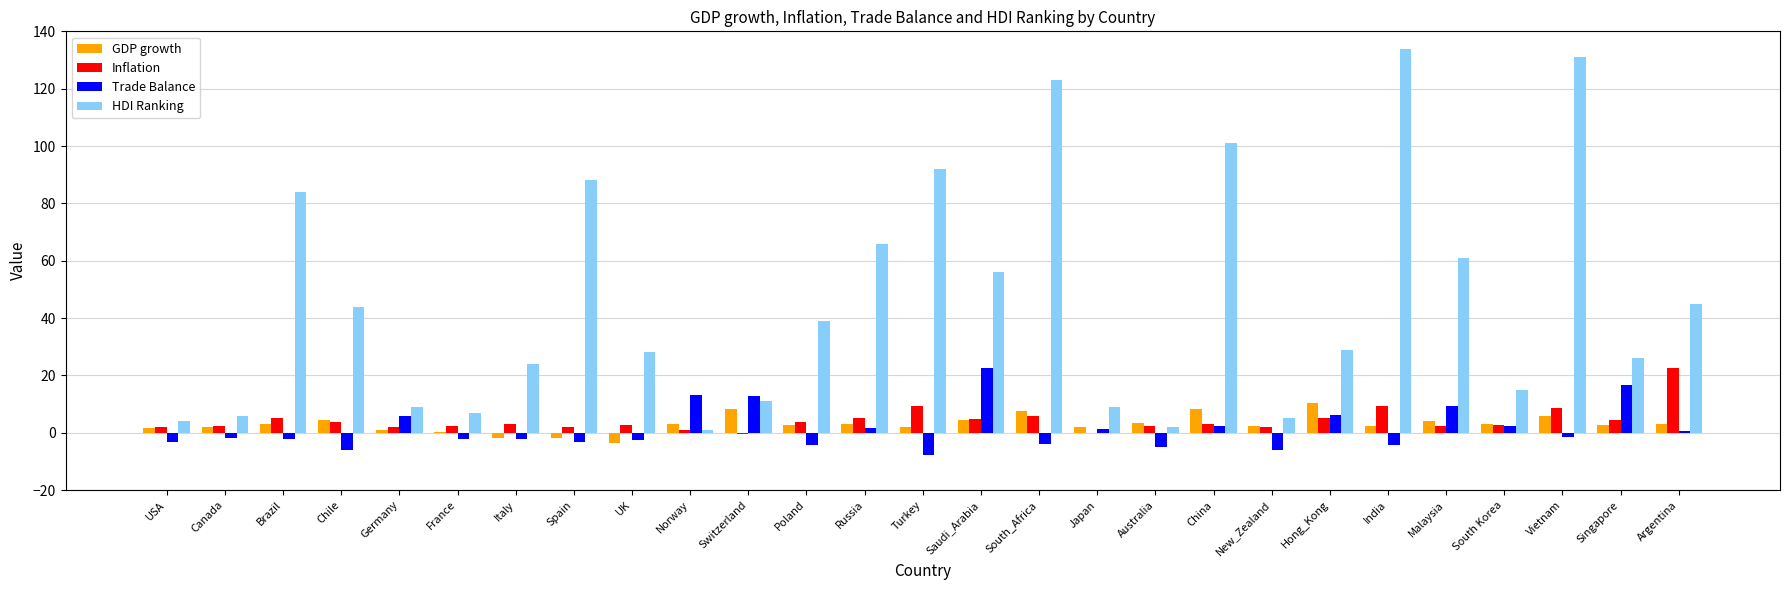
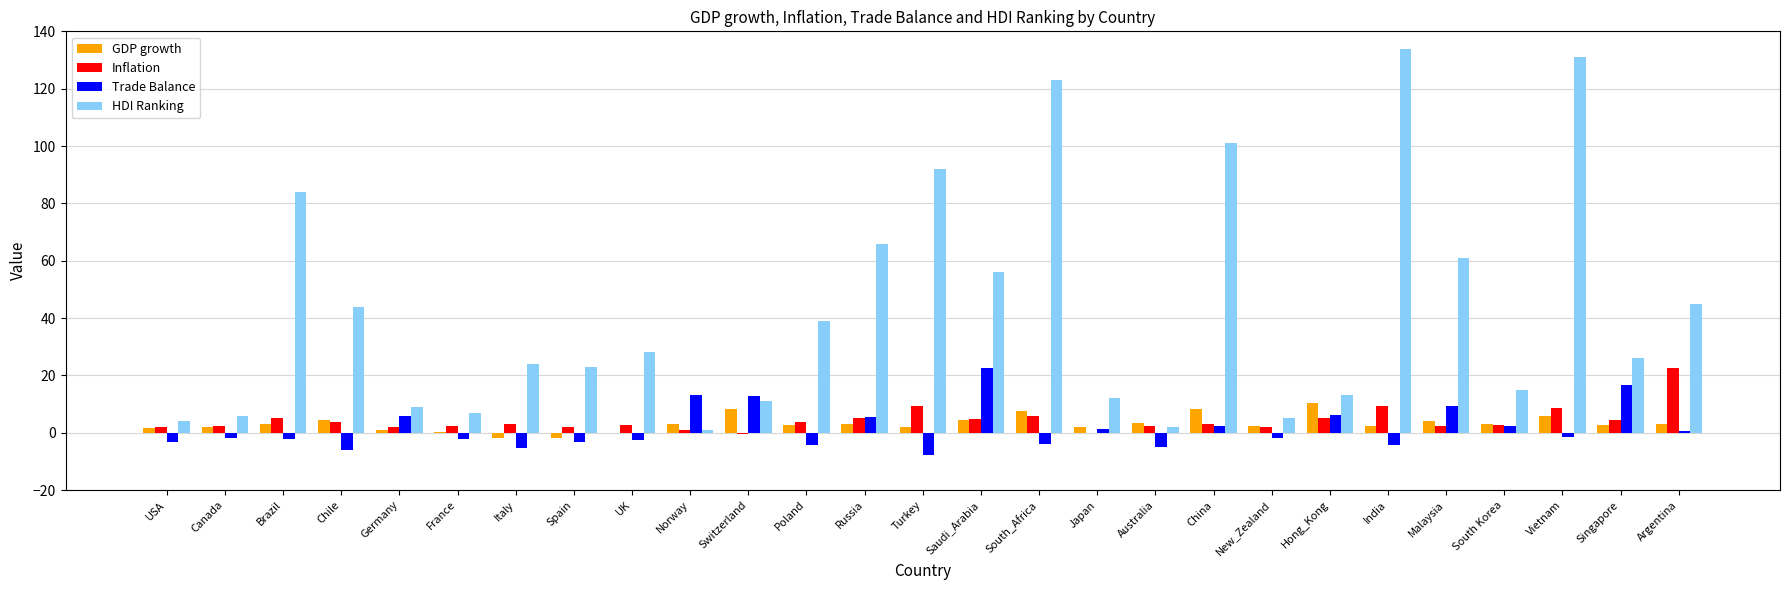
  {
    "GDP growth": {
      "USA": 2,
      "Canada": 2,
      "Brazil": 3,
      "Chile": 5,
      "Italy": -2,
      "Spain": -2,
-     "UK": -4,
+     "UK": 0,
      "Norway": 3,
      "Switzerland": 8,
      "Poland": 3,
      "Russia": 3,
      "Turkey": 2,
      "Saudi_Arabia": 5,
      "South_Africa": 8,
      "Japan": 2,
      "Australia": 3,
      "China": 8,
      "New_Zealand": 2,
      "Hong_Kong": 10,
      "India": 2,
      "Malaysia": 4,
      "South Korea": 3,
      "Vietnam": 6,
      "Singapore": 3,
      "Argentina": 3
    },
    "Inflation": {
      "USA": 2,
      "Canada": 2,
      "Brazil": 5,
      "Chile": 4,
      "Germany": 2,
      "France": 2,
      "Italy": 3,
      "Spain": 2,
      "UK": 3,
      "Poland": 4,
      "Russia": 5,
      "Turkey": 9,
      "Saudi_Arabia": 5,
      "South_Africa": 6,
      "Australia": 2,
      "China": 3,
      "New_Zealand": 2,
      "Hong_Kong": 5,
      "India": 9,
      "Malaysia": 2,
      "South Korea": 3,
      "Vietnam": 9,
      "Singapore": 4,
      "Argentina": 23
    },
    "Trade Balance": {
      "USA": -3,
      "Canada": -2,
      "Brazil": -2,
      "Chile": -6,
      "Germany": 6,
      "France": -2,
-     "Italy": -2,
+     "Italy": -5,
      "Spain": -3,
      "UK": -3,
      "Norway": 13,
      "Switzerland": 13,
      "Poland": -4,
-     "Russia": 2,
+     "Russia": 6,
      "Turkey": -8,
      "Saudi_Arabia": 23,
      "South_Africa": -4,
      "Japan": 1,
      "Australia": -5,
      "China": 3,
-     "New_Zealand": -6,
+     "New_Zealand": -2,
      "Hong_Kong": 6,
      "India": -4,
      "Malaysia": 9,
      "South Korea": 2,
      "Vietnam": -2,
      "Singapore": 17
    },
    "HDI Ranking": {
      "USA": 4,
      "Canada": 6,
      "Brazil": 84,
      "Chile": 44,
      "Germany": 9,
      "France": 7,
      "Italy": 24,
-     "Spain": 88,
+     "Spain": 23,
      "UK": 28,
      "Norway": 1,
      "Switzerland": 11,
      "Poland": 39,
      "Russia": 66,
      "Turkey": 92,
      "Saudi_Arabia": 56,
      "South_Africa": 123,
-     "Japan": 9,
+     "Japan": 12,
      "Australia": 2,
      "China": 101,
      "New_Zealand": 5,
-     "Hong_Kong": 29,
+     "Hong_Kong": 13,
      "India": 134,
      "Malaysia": 61,
      "South Korea": 15,
      "Vietnam": 131,
      "Singapore": 26,
      "Argentina": 45
    }
  }
